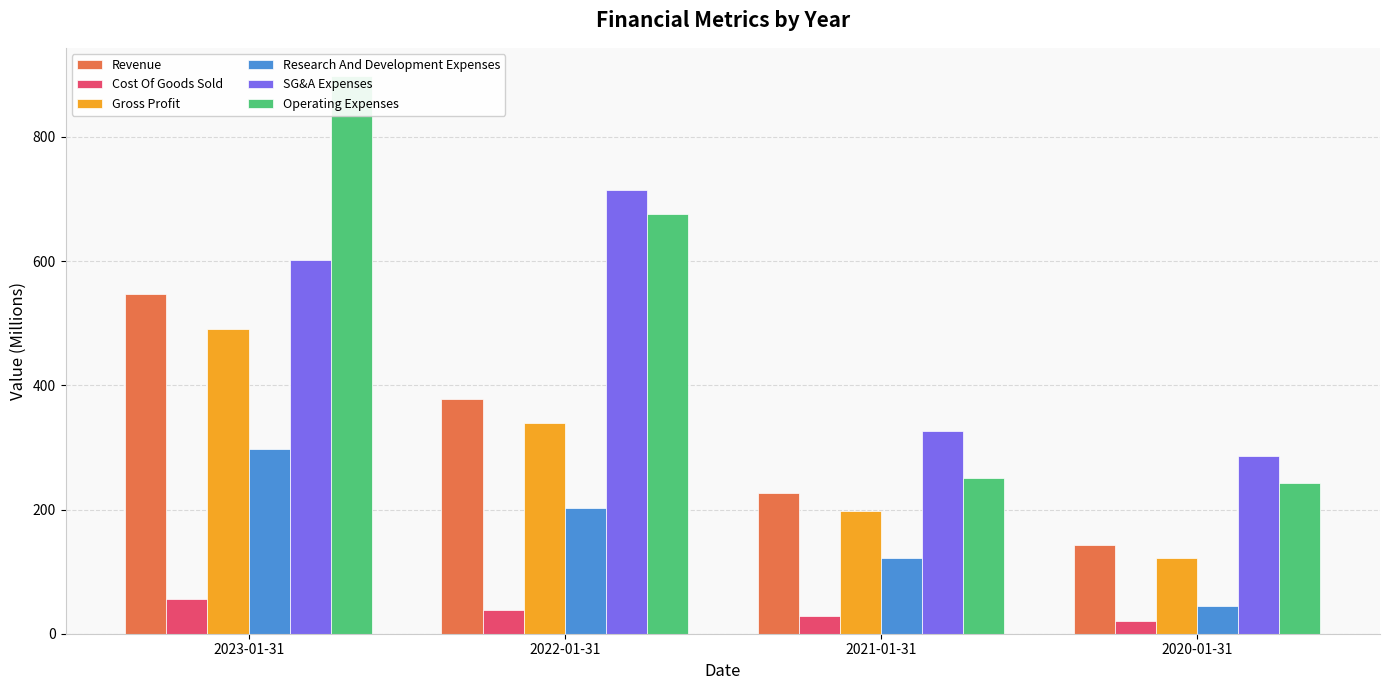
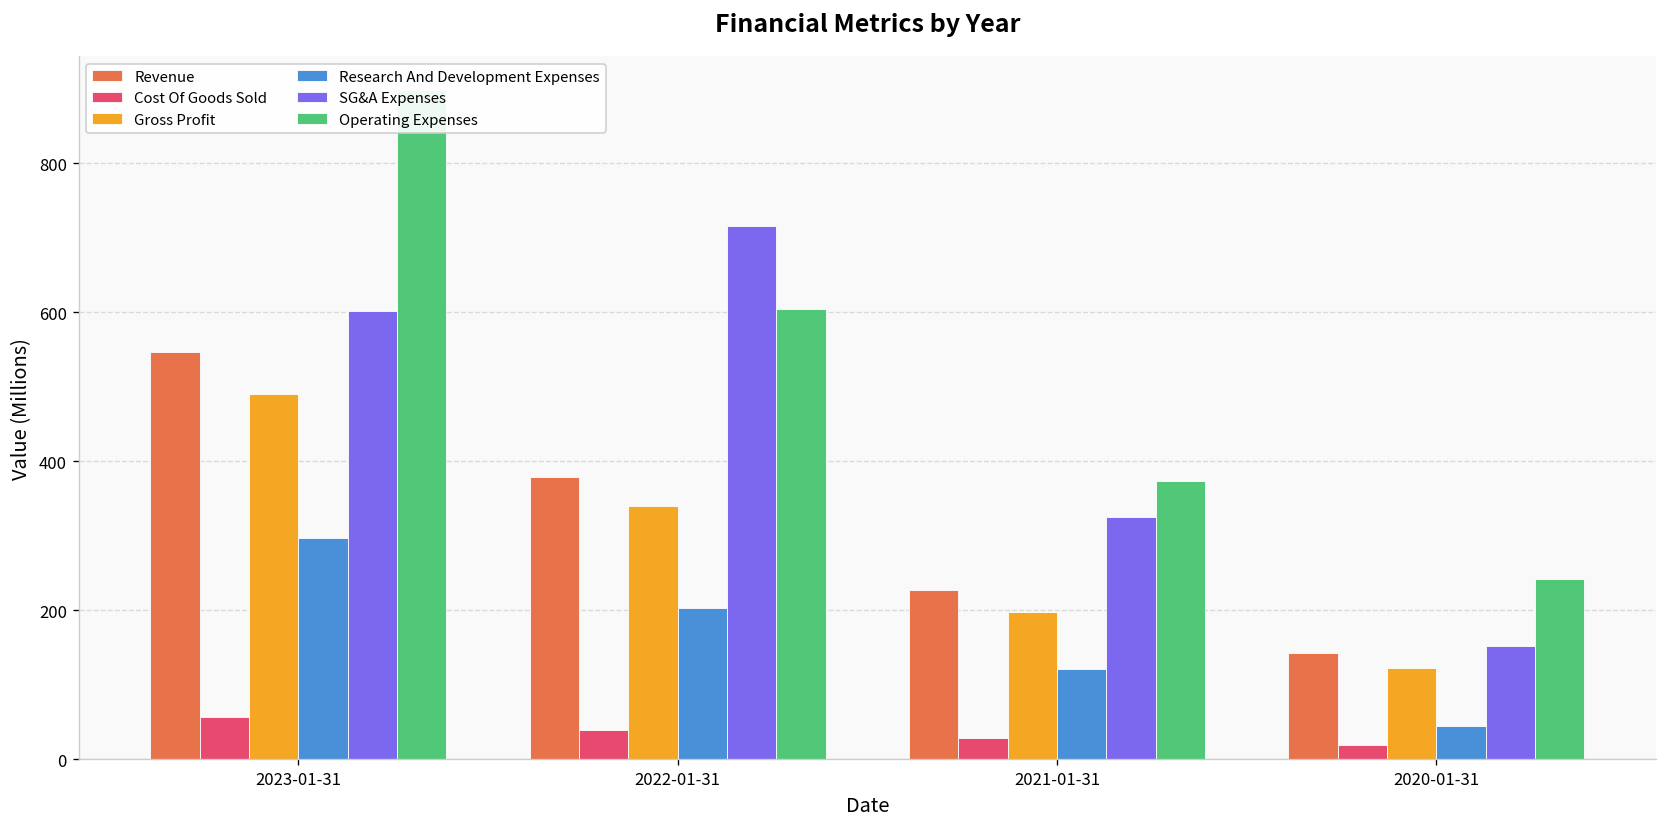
  {
    "Gross Profit": {
      "2023-01-31": 490,
      "2022-01-31": 340,
      "2021-01-31": 200,
      "2020-01-31": 120
    },
    "Research And Development Expenses": {
      "2023-01-31": 300,
      "2022-01-31": 200,
      "2021-01-31": 120,
      "2020-01-31": 50
    },
    "SG&A Expenses": {
      "2023-01-31": 600,
      "2022-01-31": 720,
      "2021-01-31": 330,
-     "2020-01-31": 290
+     "2020-01-31": 150
    },
    "Operating Expenses": {
-     "2022-01-31": 680,
-     "2021-01-31": 250,
+     "2022-01-31": 600,
+     "2021-01-31": 370,
      "2020-01-31": 240
    }
  }
